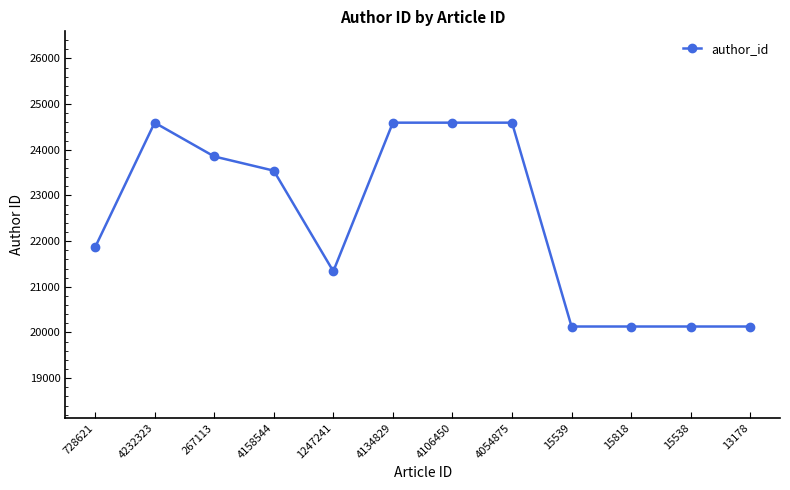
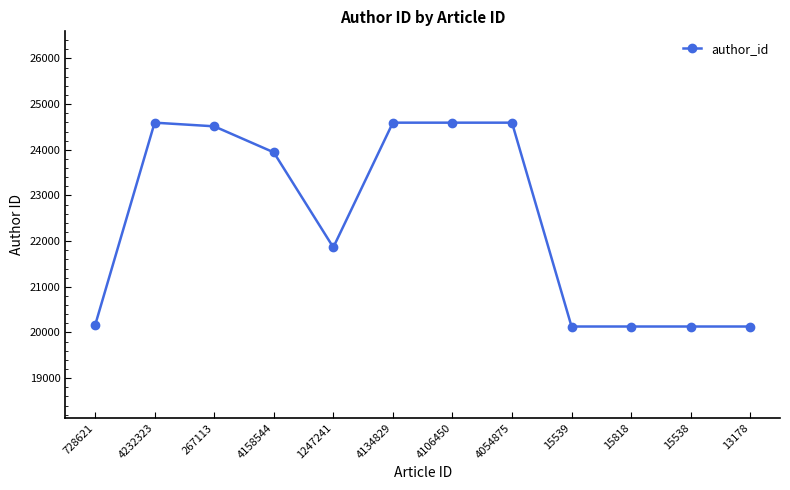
  {
-   "728621": 21900,
+   "728621": 20200,
    "4232323": 24600,
-   "267113": 23900,
-   "4158544": 23500,
-   "1247241": 21300,
+   "267113": 24500,
+   "4158544": 23900,
+   "1247241": 21900,
    "4134829": 24600,
    "4106450": 24600,
    "4054875": 24600,
    "15539": 20100,
    "15818": 20100,
    "15538": 20100,
    "13178": 20100
  }
